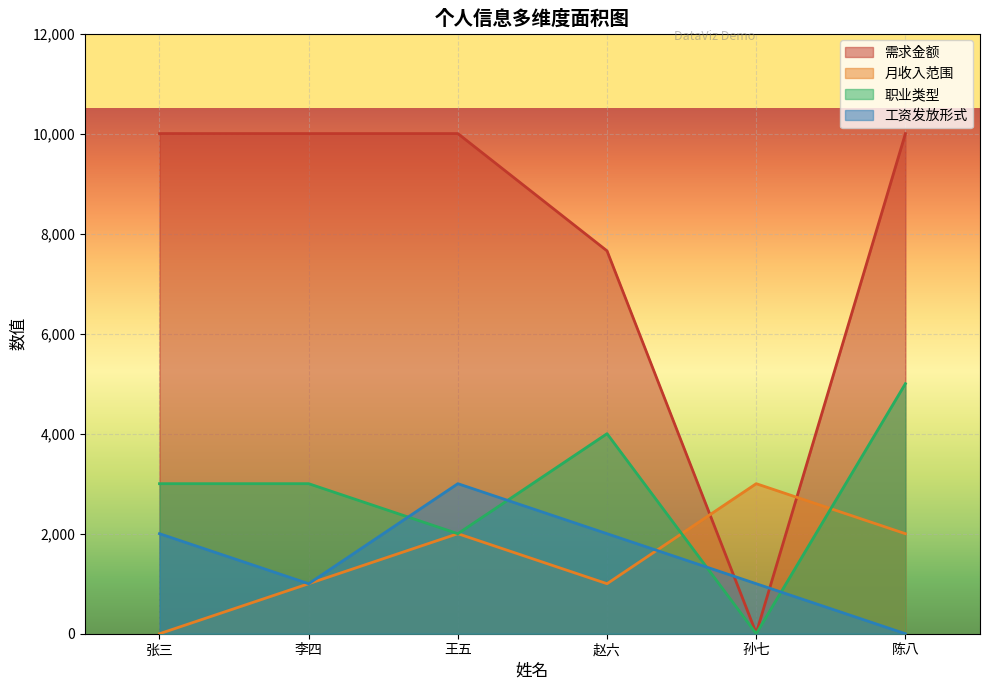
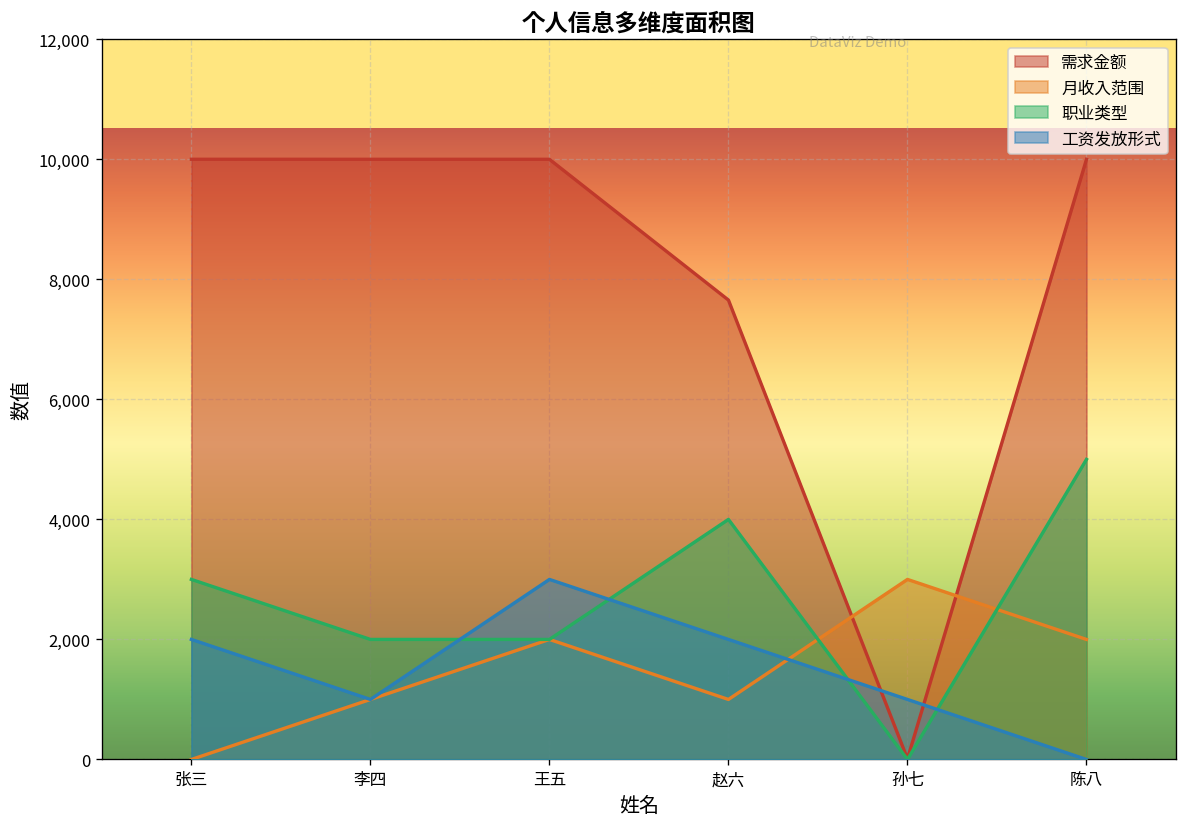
  {
    "职业类型": {
      "张三": "3,000",
-     "李四": "3,000",
+     "李四": "2,000",
      "赵六": "4,000",
      "陈八": "5,000"
    },
    "工资发放形式": {
      "张三": "2,000",
      "王五": "3,000",
      "赵六": "2,000",
      "孙七": "1,000",
      "陈八": "0"
    }
  }
